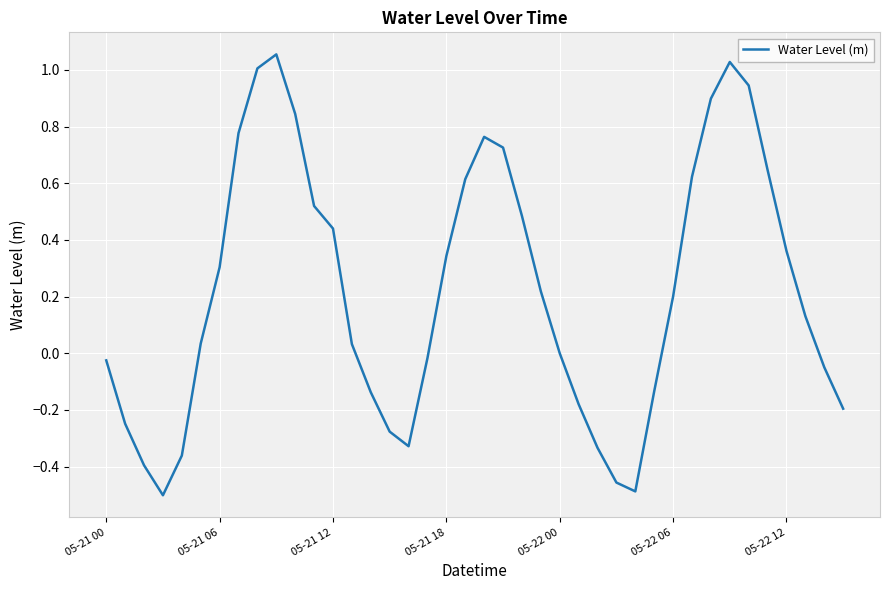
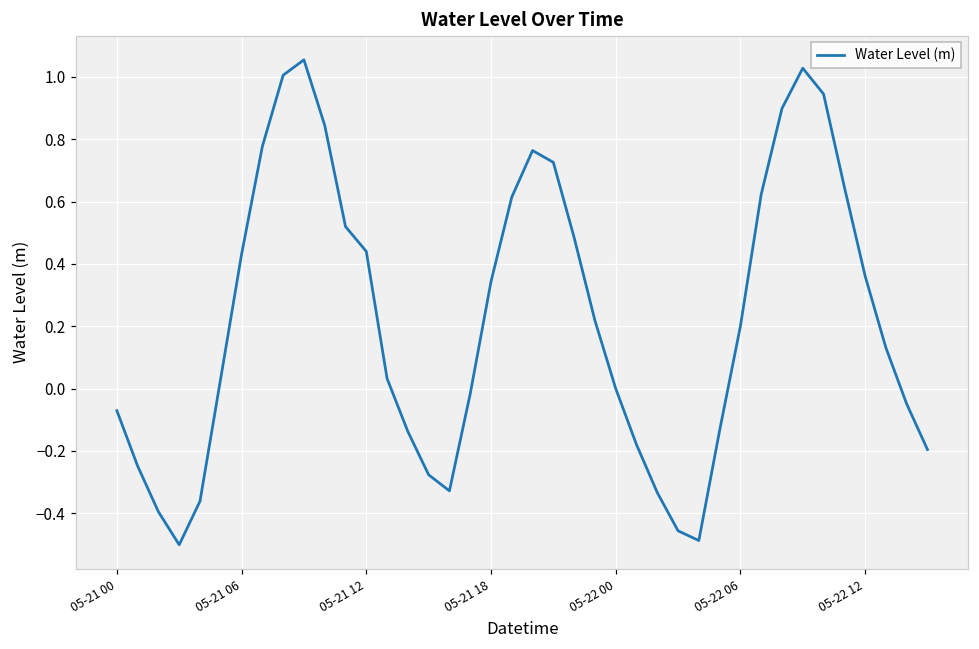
  {
-   "05-21 00": -0.03,
-   "05-21 06": 0.30,
+   "05-21 00": -0.07,
+   "05-21 06": 0.43,
    "05-21 12": 0.44,
    "05-21 18": 0.34,
    "05-22 00": 0.00,
    "05-22 06": 0.20,
    "05-22 12": 0.36
  }
